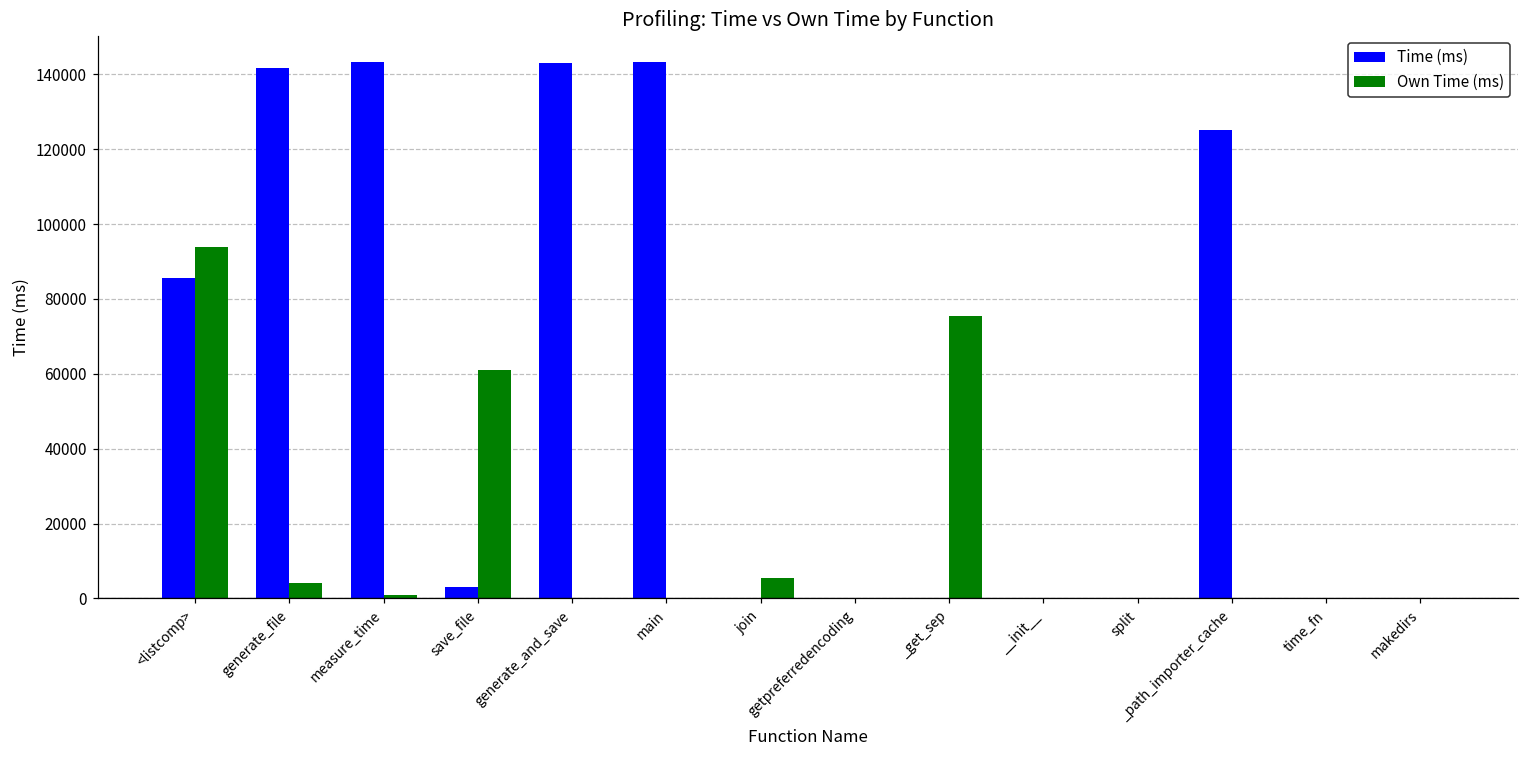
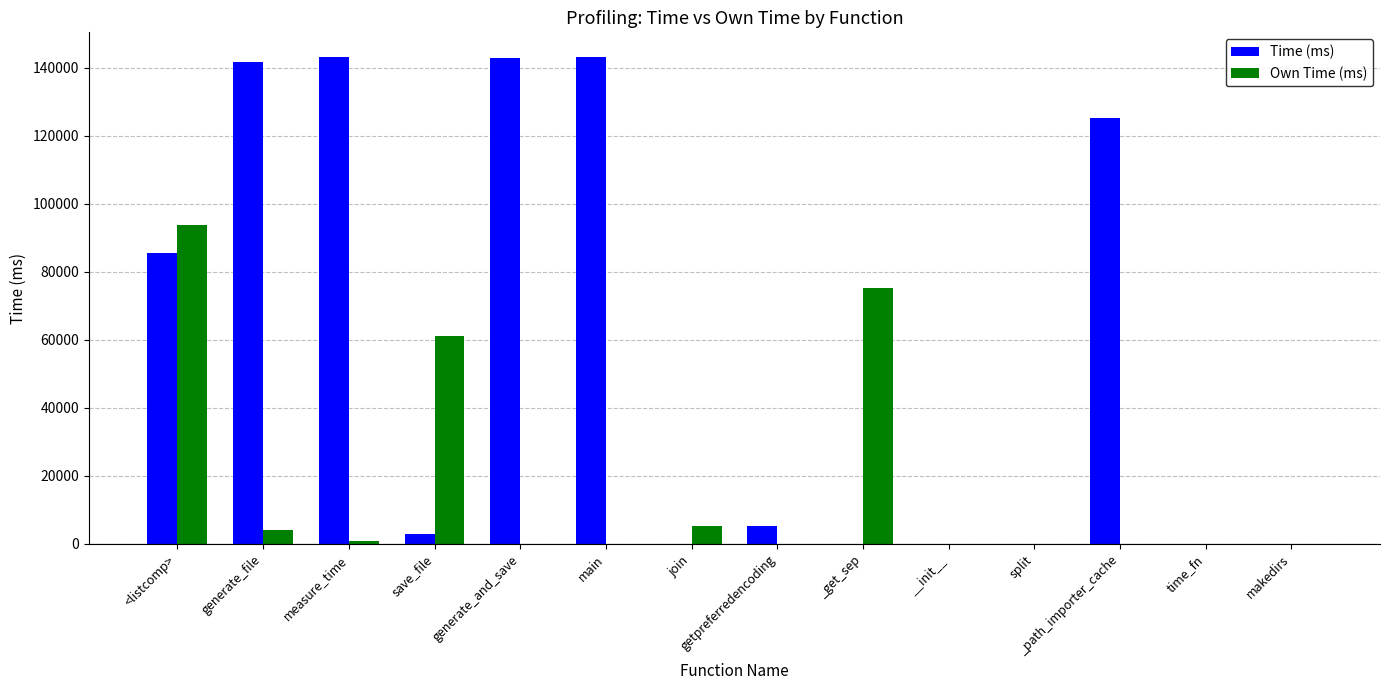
  {
    "Time (ms)": {
      "<listcomp>": 86000,
      "generate_file": 142000,
      "measure_time": 143000,
      "save_file": 3000,
      "generate_and_save": 143000,
      "main": 143000,
-     "getpreferredencoding": 0,
+     "getpreferredencoding": 5000,
      "_path_importer_cache": 125000,
      "makedirs": 0
    },
    "Own Time (ms)": {
      "<listcomp>": 94000,
      "generate_file": 4000,
      "measure_time": 1000,
      "save_file": 61000,
      "join": 5000,
      "_get_sep": 75000,
      "makedirs": 0
    }
  }
